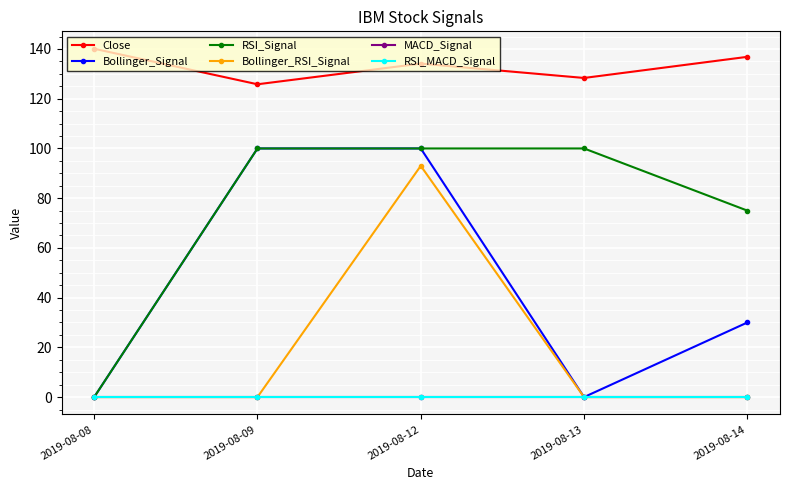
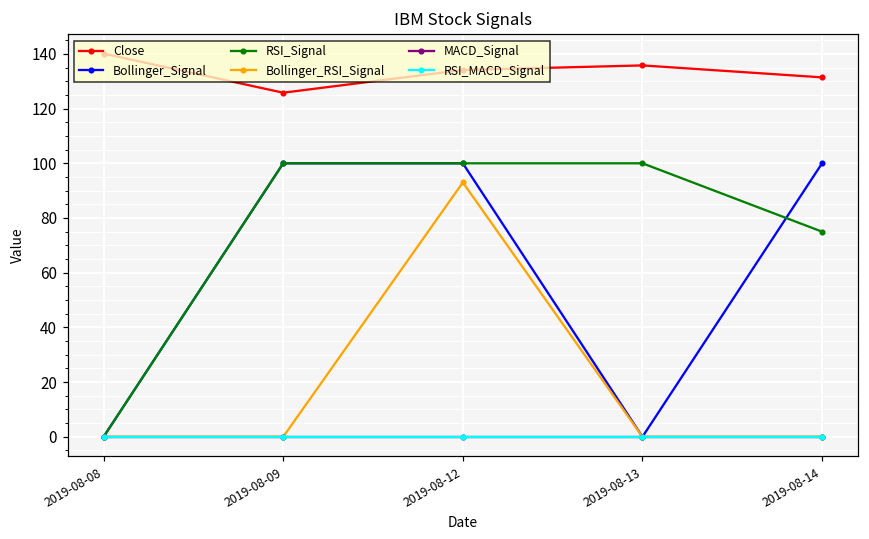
  {
    "Close": {
      "2019-08-09": 126,
-     "2019-08-13": 128,
-     "2019-08-14": 137
+     "2019-08-13": 136,
+     "2019-08-14": 131
    },
    "Bollinger_Signal": {
-     "2019-08-14": 30
+     "2019-08-14": 100
    },
    "RSI_Signal": {
      "2019-08-13": 100,
      "2019-08-14": 75
    },
    "Bollinger_RSI_Signal": {
      "2019-08-12": 93
    },
    "RSI_MACD_Signal": {
      "2019-08-12": 0
    }
  }
